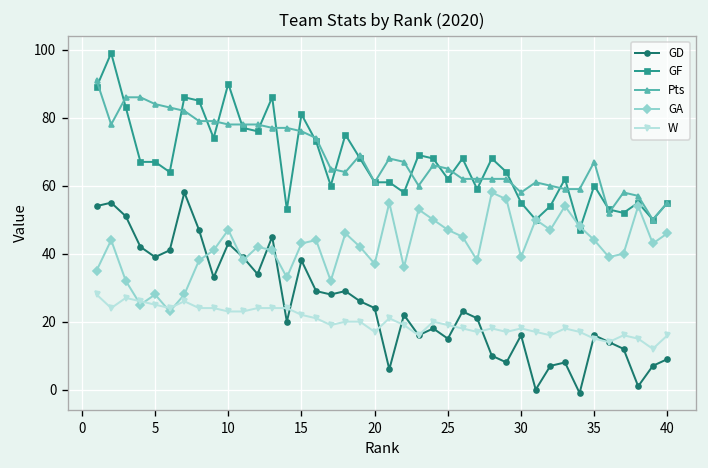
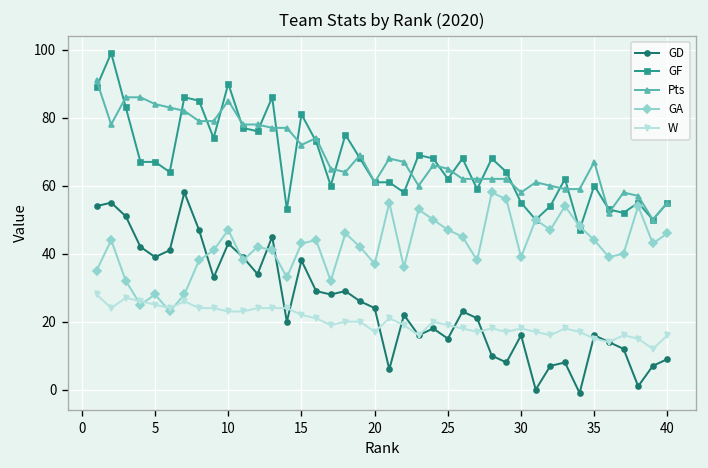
  {
    "Pts": {
      "5": 84,
-     "10": 78,
-     "15": 76,
+     "10": 85,
+     "15": 72,
      "25": 65,
      "30": 58,
      "35": 67
    }
  }
